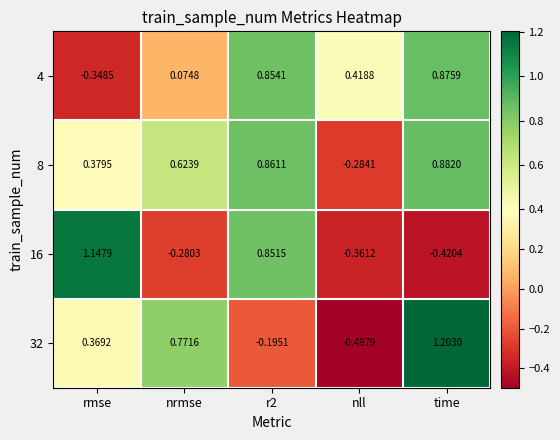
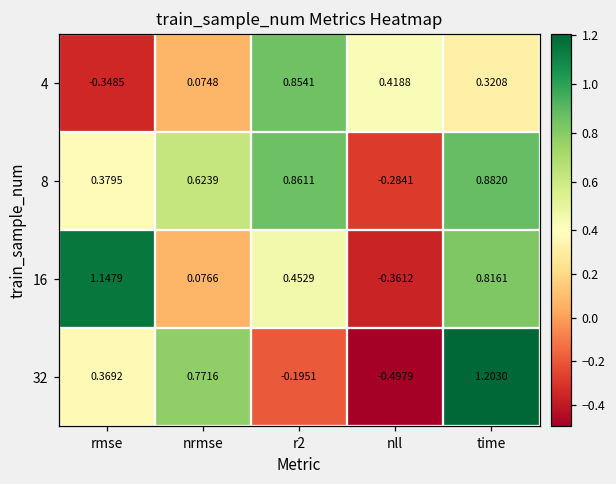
  {
    "4": {
      "rmse": -0.3485,
      "nrmse": 0.0748,
      "r2": 0.8541,
      "nll": 0.4188,
-     "time": 0.8759
+     "time": 0.3208
    },
    "8": {
      "rmse": 0.3795,
      "nrmse": 0.6239,
      "r2": 0.8611,
      "nll": -0.2841,
      "time": 0.8820
    },
    "16": {
      "rmse": 1.1479,
-     "nrmse": -0.2803,
-     "r2": 0.8515,
+     "nrmse": 0.0766,
+     "r2": 0.4529,
      "nll": -0.3612,
-     "time": -0.4204
+     "time": 0.8161
    },
    "32": {
      "rmse": 0.3692,
      "nrmse": 0.7716,
      "r2": -0.1951,
      "nll": -0.4979,
      "time": 1.2030
    }
  }
